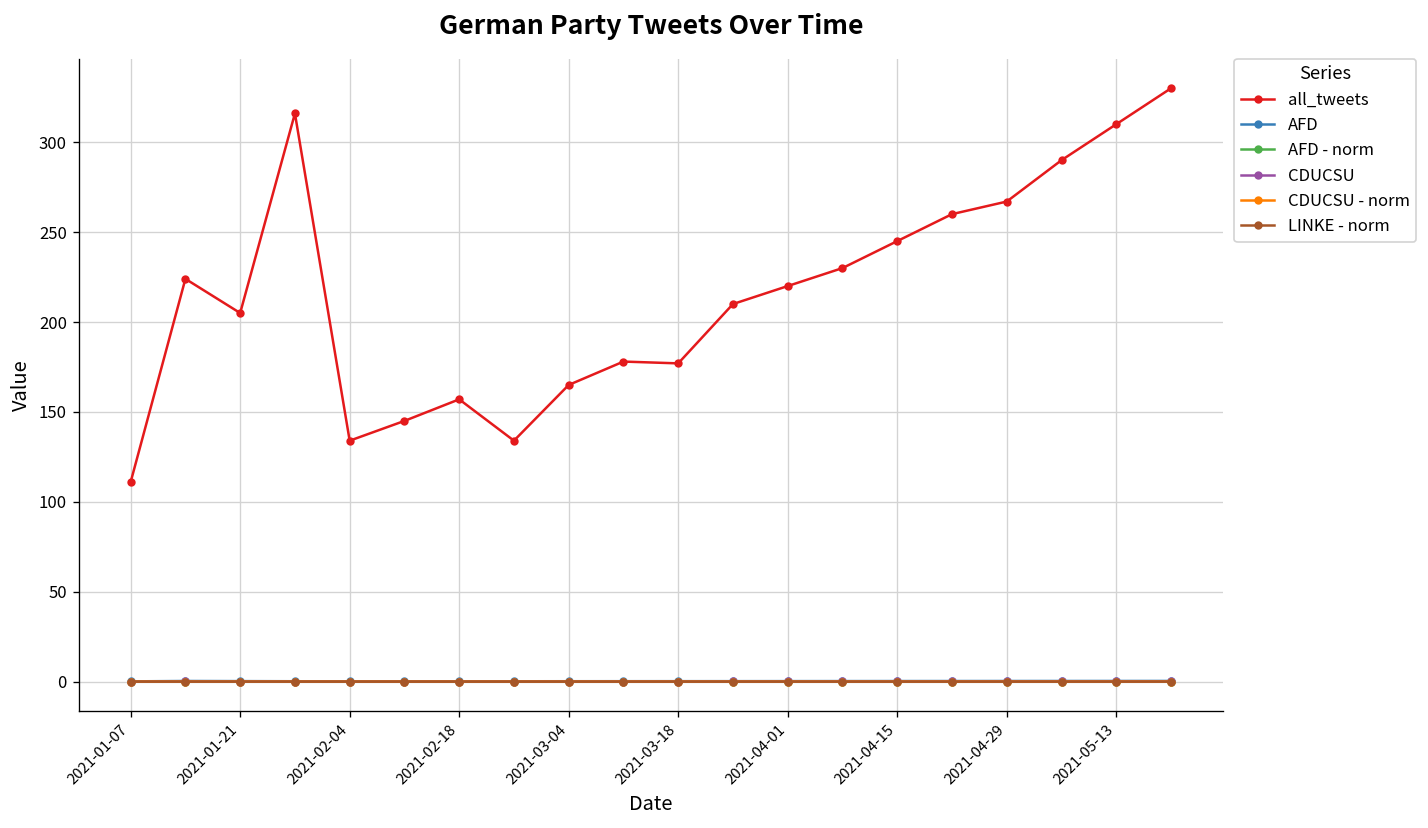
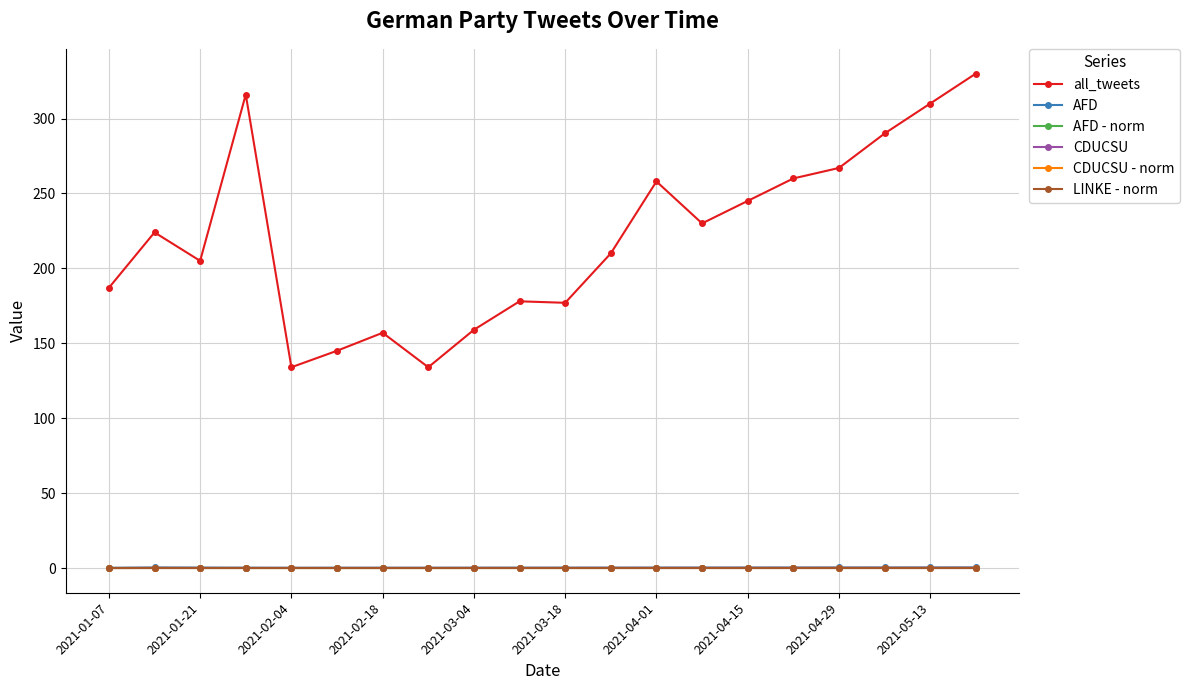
  {
    "all_tweets": {
-     "2021-01-07": 111,
+     "2021-01-07": 187,
      "2021-01-21": 205,
      "2021-02-04": 134,
      "2021-02-18": 157,
-     "2021-03-04": 165,
+     "2021-03-04": 159,
      "2021-03-18": 177,
-     "2021-04-01": 220,
+     "2021-04-01": 258,
      "2021-04-15": 245,
      "2021-04-29": 267,
      "2021-05-13": 310
    },
    "LINKE - norm": {
      "2021-01-07": 0,
      "2021-01-21": 0,
      "2021-02-04": 0,
      "2021-02-18": 0,
      "2021-03-04": 0,
      "2021-03-18": 0,
      "2021-04-01": 0,
      "2021-04-15": 0,
      "2021-04-29": 0,
      "2021-05-13": 0
    }
  }
